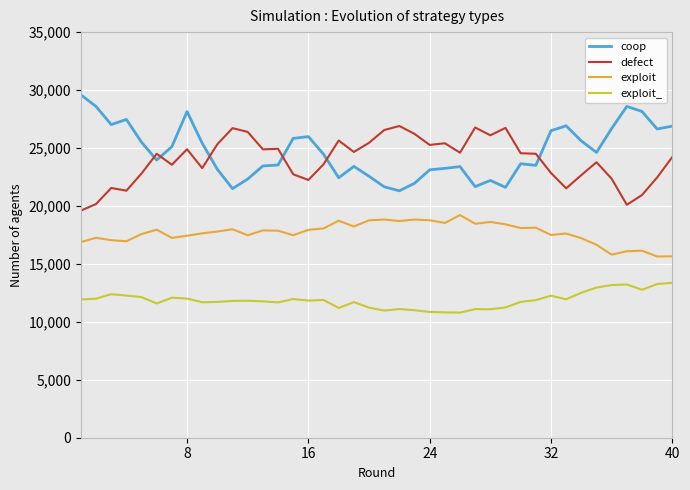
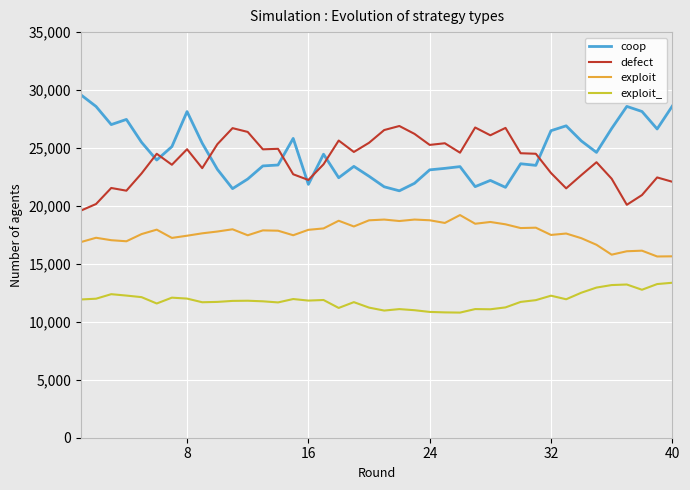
  {
    "coop": {
      "8": "28,100",
-     "16": "26,000",
+     "16": "21,900",
      "24": "23,100",
      "32": "26,500",
-     "40": "26,900"
+     "40": "28,600"
    },
    "defect": {
      "8": "24,900",
      "16": "22,200",
      "24": "25,300",
      "32": "22,800",
-     "40": "24,200"
+     "40": "22,100"
    }
  }
